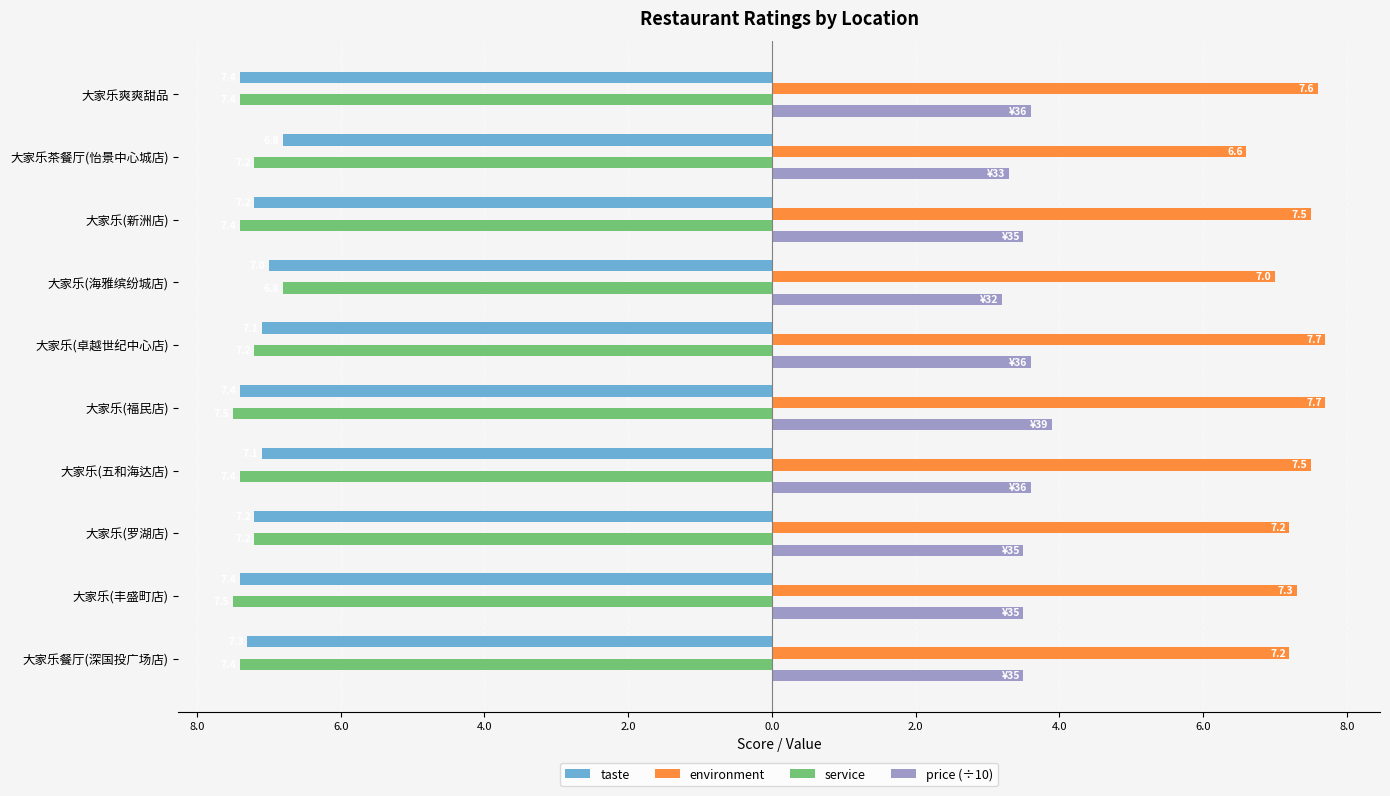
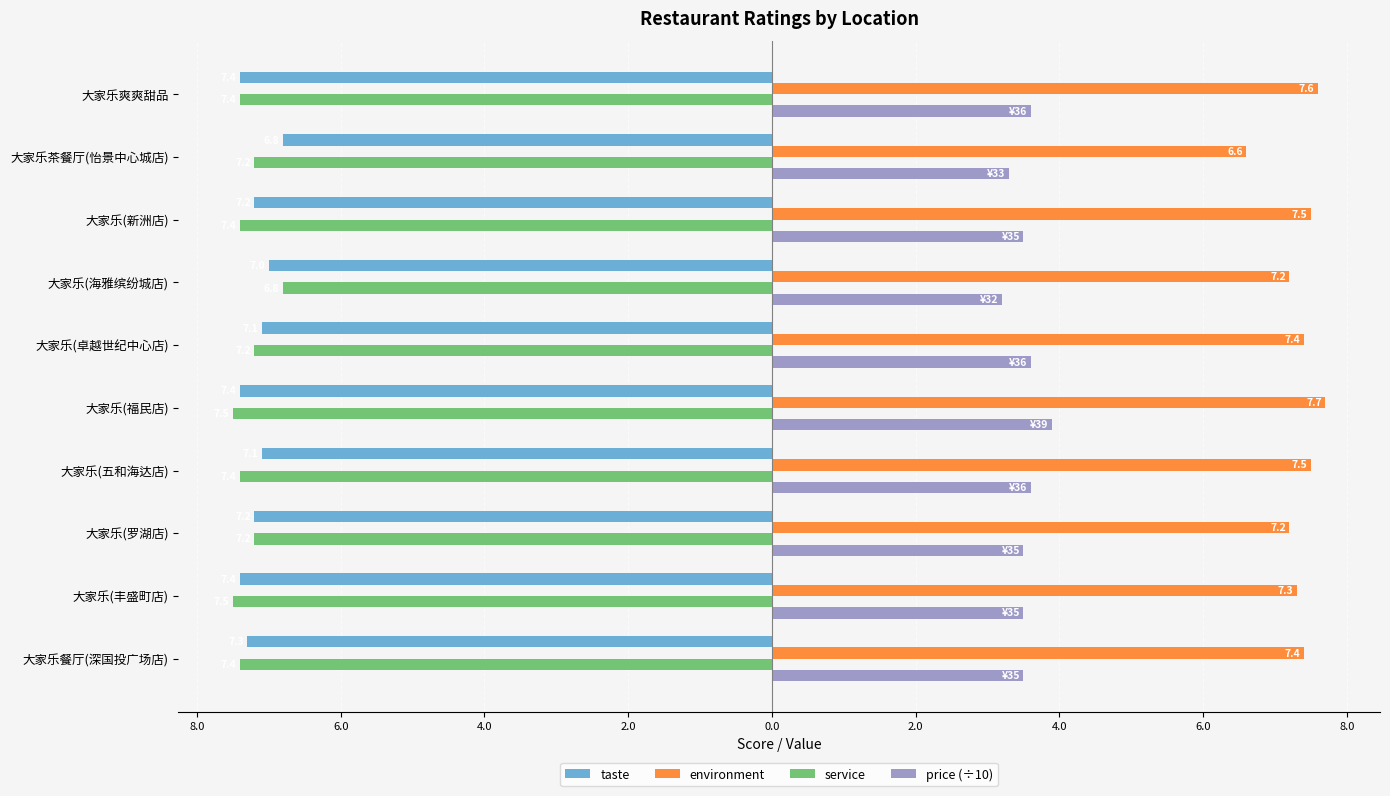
  {
    "environment": {
      "大家乐爽爽甜品": 7.6,
      "大家乐茶餐厅(怡景中心城店)": 6.6,
      "大家乐(新洲店)": 7.5,
-     "大家乐(海雅缤纷城店)": 7.0,
-     "大家乐(卓越世纪中心店)": 7.7,
+     "大家乐(海雅缤纷城店)": 7.2,
+     "大家乐(卓越世纪中心店)": 7.4,
      "大家乐(福民店)": 7.7,
      "大家乐(五和海达店)": 7.5,
      "大家乐(罗湖店)": 7.2,
      "大家乐(丰盛町店)": 7.3,
-     "大家乐餐厅(深国投广场店)": 7.2
+     "大家乐餐厅(深国投广场店)": 7.4
    }
  }
